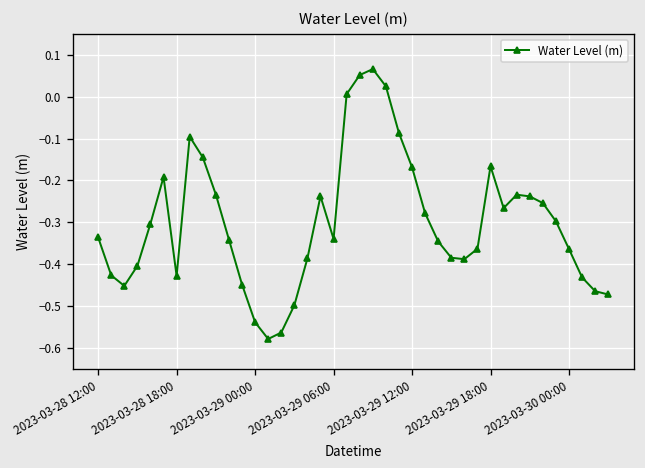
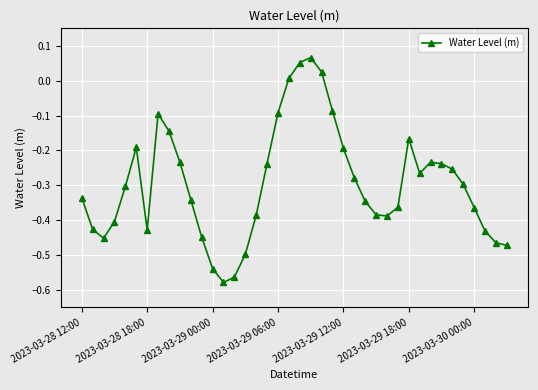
  {
    "2023-03-28 12:00": -0.34,
    "2023-03-28 18:00": -0.43,
    "2023-03-29 00:00": -0.54,
-   "2023-03-29 06:00": -0.34,
-   "2023-03-29 12:00": -0.17,
+   "2023-03-29 06:00": -0.09,
+   "2023-03-29 12:00": -0.19,
    "2023-03-29 18:00": -0.17,
    "2023-03-30 00:00": -0.36
  }
